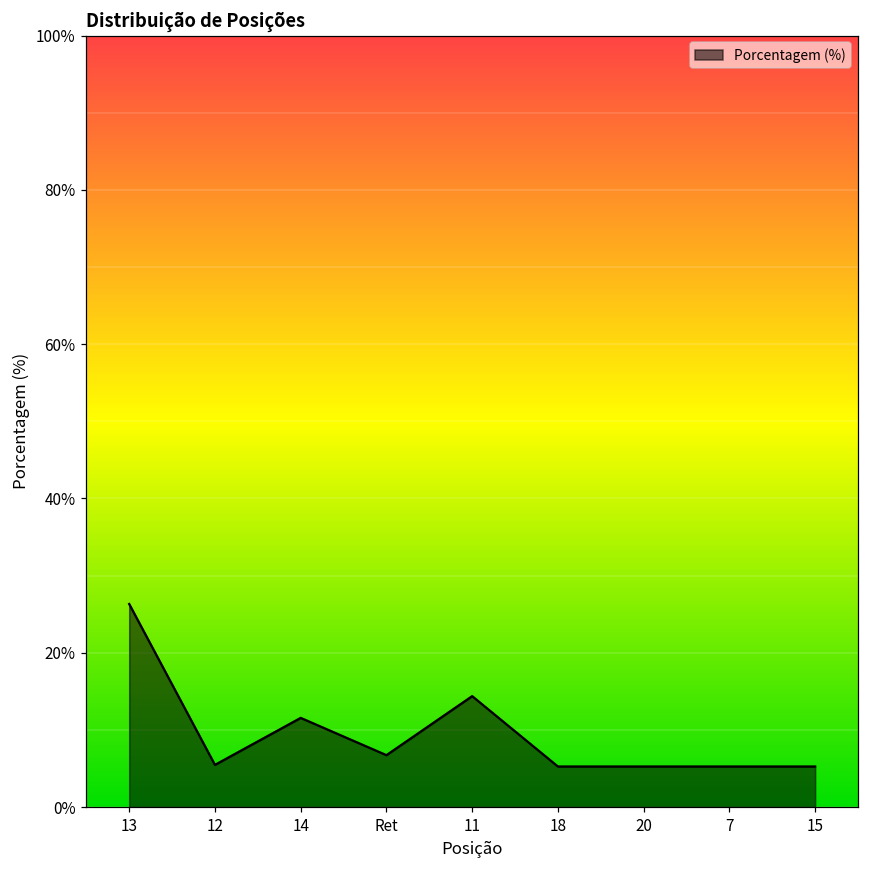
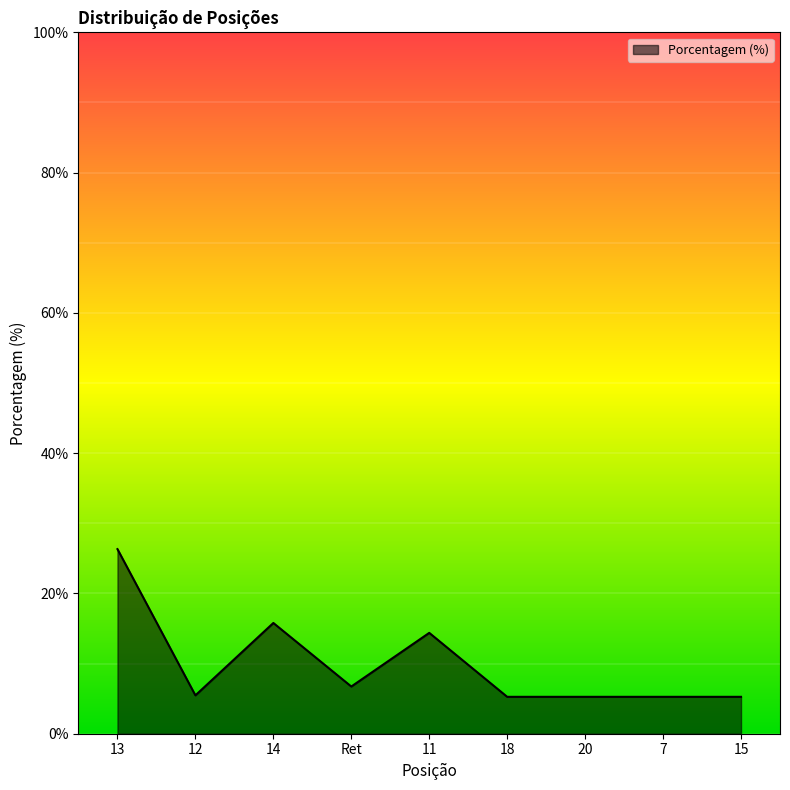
  {
    "13": "26%",
    "12": "5%",
-   "14": "12%",
+   "14": "16%",
    "Ret": "7%",
    "11": "14%",
    "18": "5%",
    "20": "5%",
    "7": "5%",
    "15": "5%"
  }
